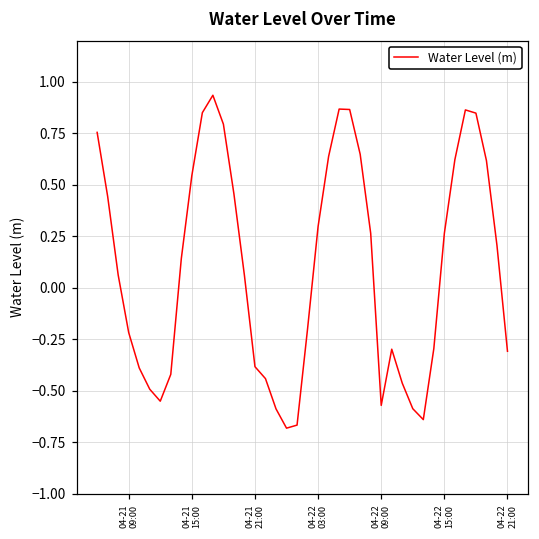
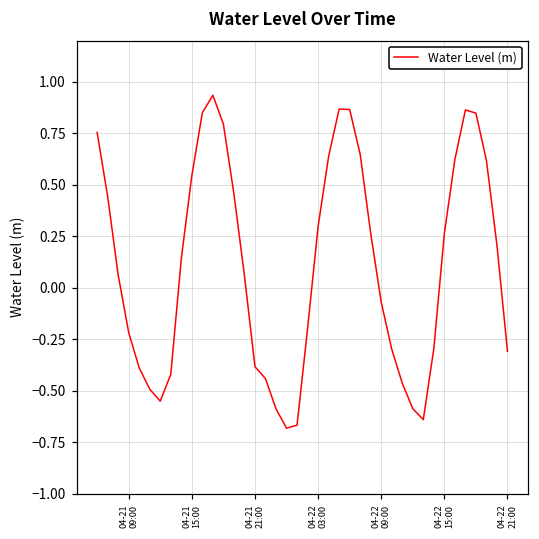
  {
    "04-21 09:00": -0.22,
    "04-21 15:00": 0.54,
    "04-21 21:00": -0.38,
    "04-22 03:00": 0.30,
-   "04-22 09:00": -0.57,
+   "04-22 09:00": -0.07,
    "04-22 15:00": 0.26,
    "04-22 21:00": -0.31
  }
